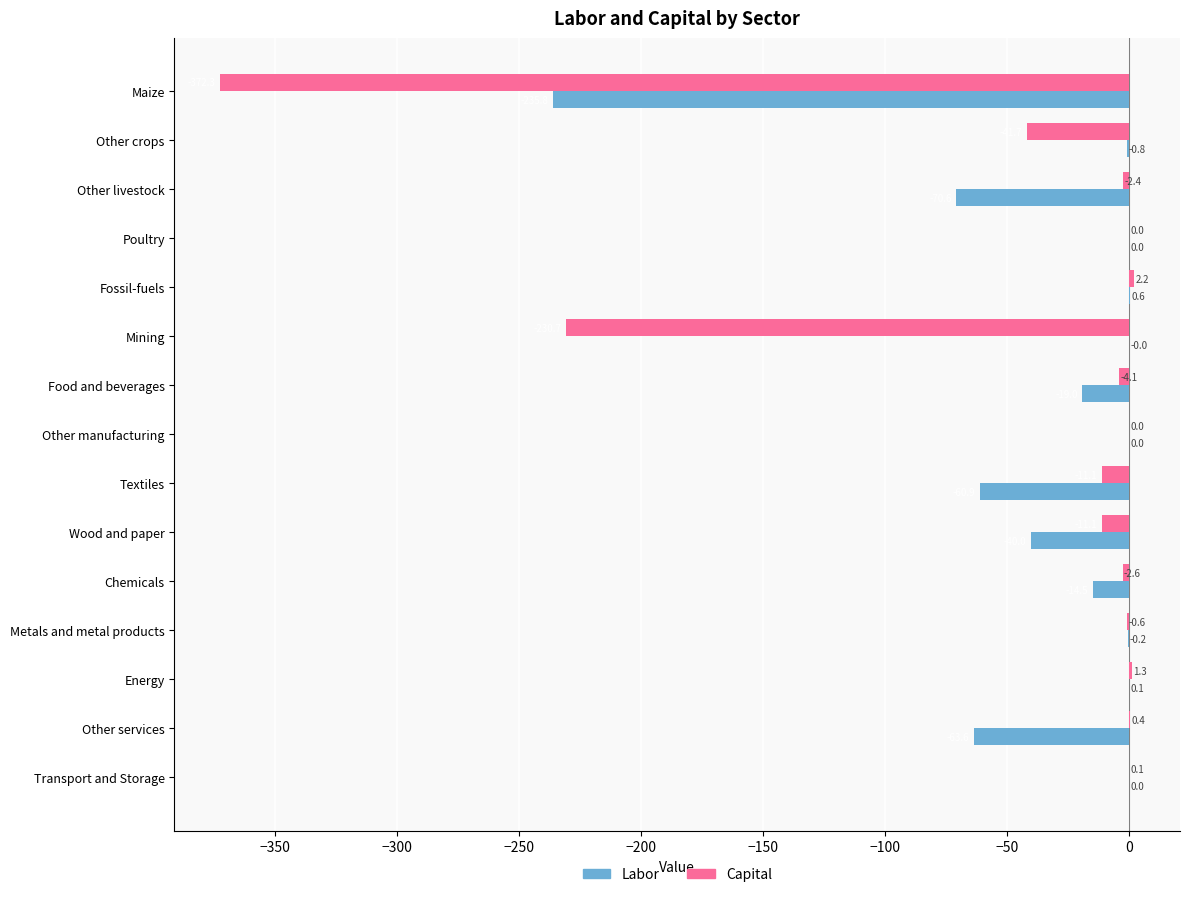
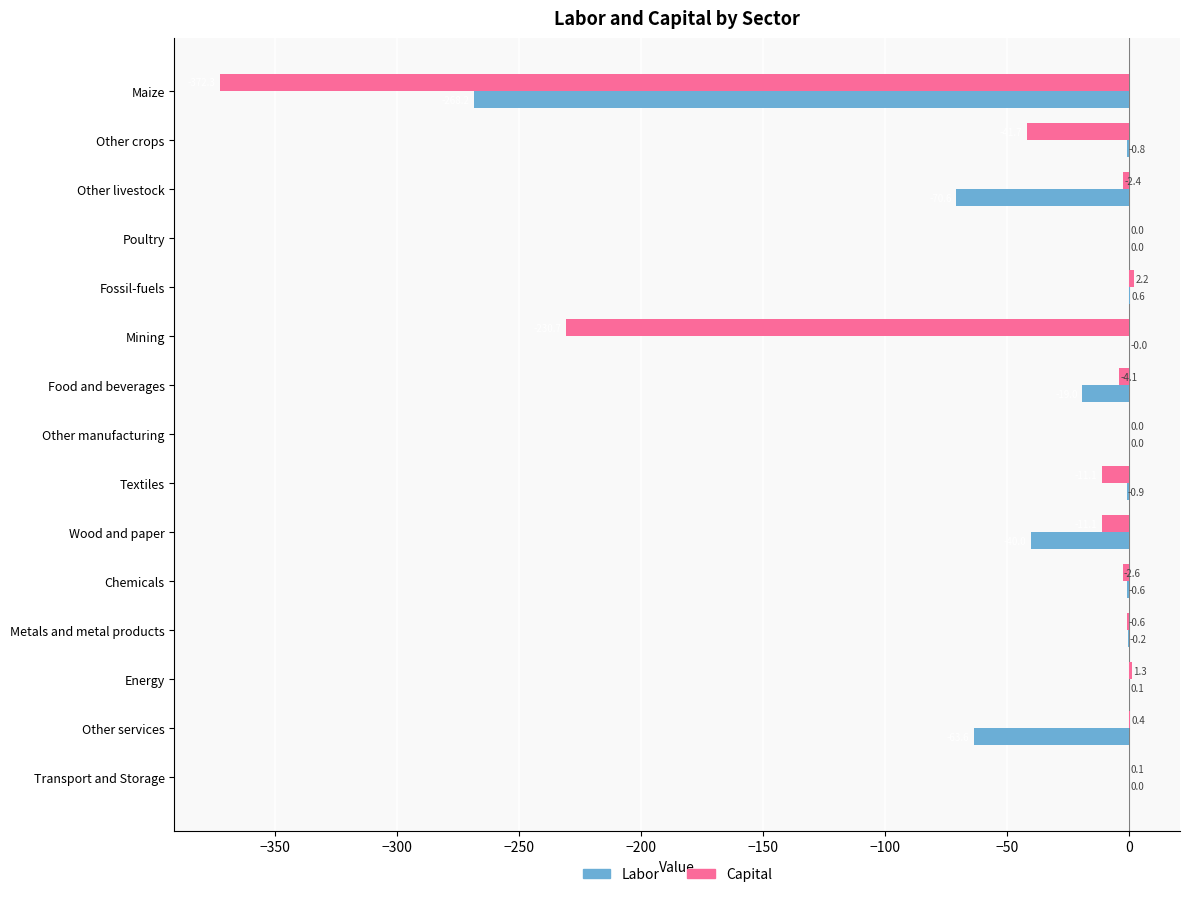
  {
    "Labor": {
-     "Maize": -236,
+     "Maize": -268,
      "Other livestock": -71,
      "Food and beverages": -19,
-     "Textiles": -61,
+     "Textiles": -1,
      "Wood and paper": -40,
-     "Chemicals": -15,
+     "Chemicals": -1,
      "Other services": -64
    },
    "Capital": {
      "Other livestock": -2.4,
      "Poultry": 0.0,
      "Fossil-fuels": 2.2,
      "Food and beverages": -4.1,
      "Other manufacturing": 0.0,
      "Chemicals": -2.6,
      "Metals and metal products": -0.6,
      "Energy": 1.3,
      "Other services": 0.4,
      "Transport and Storage": 0.1
    }
  }
